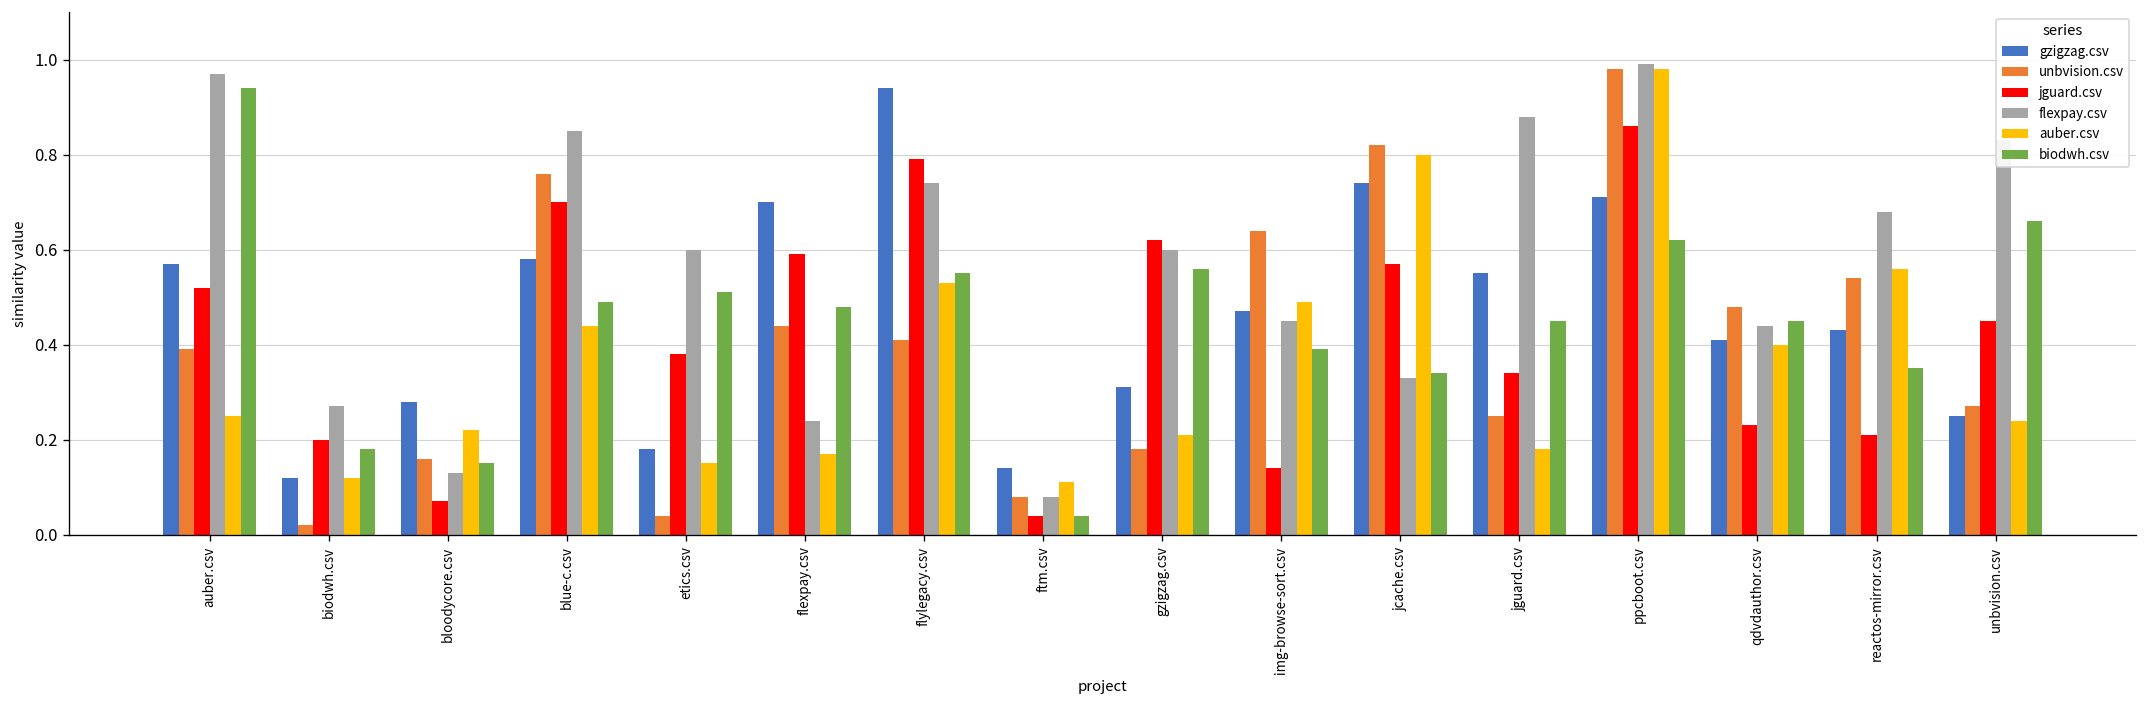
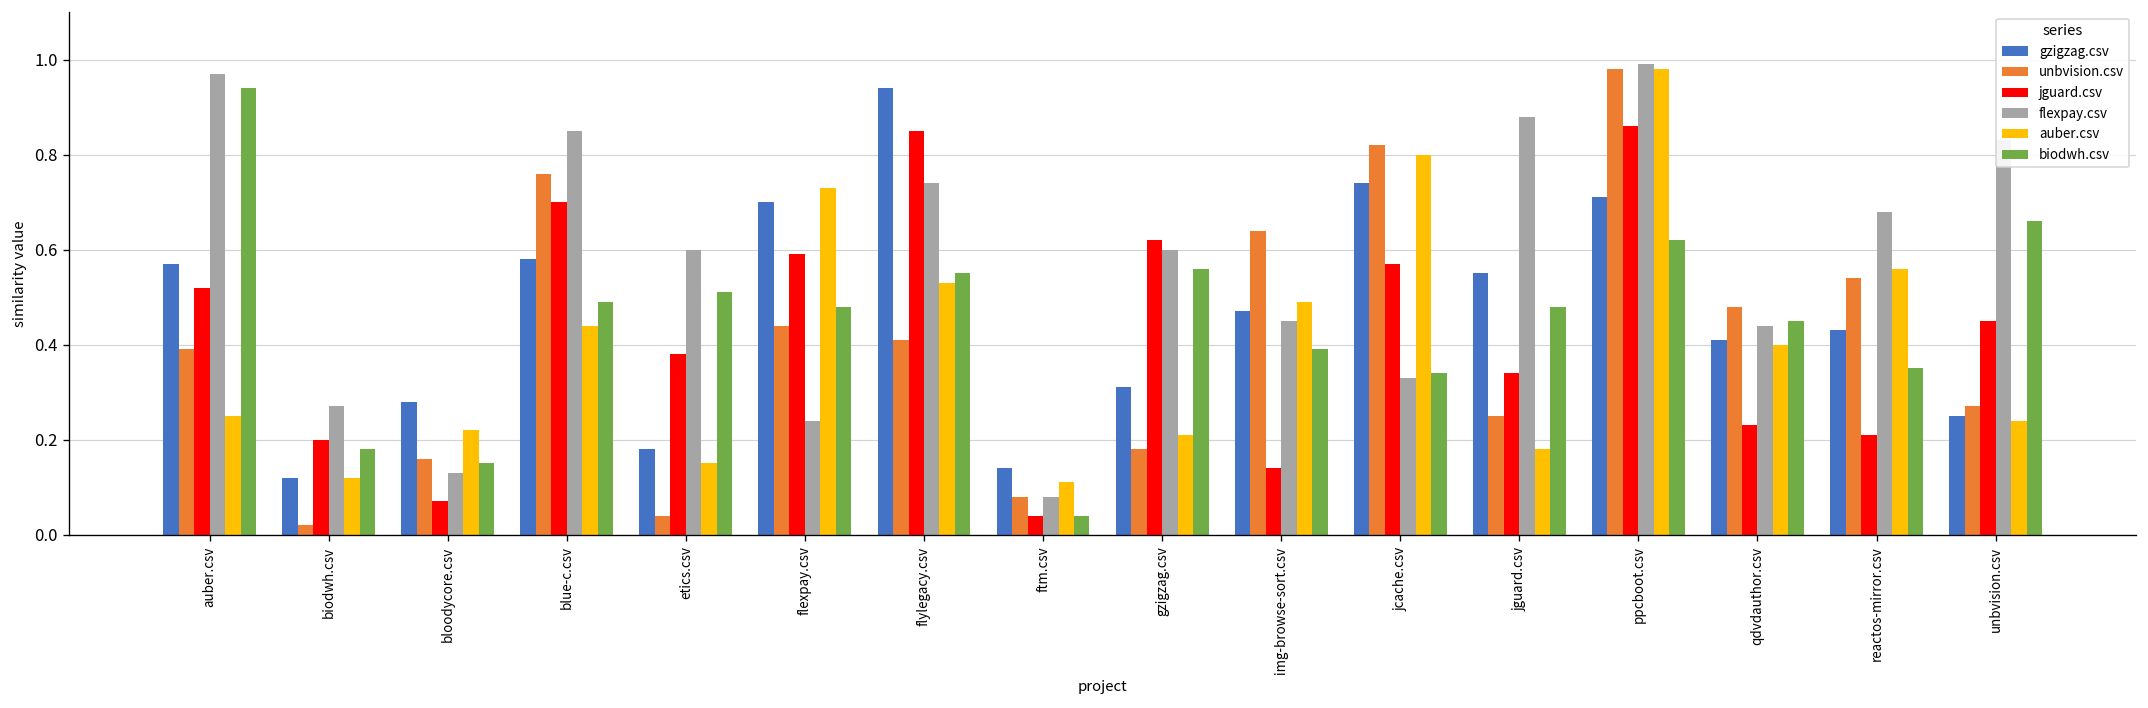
  {
    "gzigzag.csv": {
      "auber.csv": 0.57,
      "biodwh.csv": 0.12,
      "bloodycore.csv": 0.28,
      "blue-c.csv": 0.58,
      "etics.csv": 0.18,
      "flexpay.csv": 0.70,
      "flylegacy.csv": 0.94,
      "ftm.csv": 0.14,
      "gzigzag.csv": 0.31,
      "img-browse-sort.csv": 0.47,
      "jcache.csv": 0.74,
      "jguard.csv": 0.55,
      "ppcboot.csv": 0.71,
      "qdvdauthor.csv": 0.41,
      "reactos-mirror.csv": 0.43,
      "unbvision.csv": 0.25
    },
    "unbvision.csv": {
      "auber.csv": 0.39,
      "biodwh.csv": 0.02,
      "bloodycore.csv": 0.16,
      "blue-c.csv": 0.76,
      "etics.csv": 0.04,
      "flexpay.csv": 0.44,
      "flylegacy.csv": 0.41,
      "ftm.csv": 0.08,
      "gzigzag.csv": 0.18,
      "img-browse-sort.csv": 0.64,
      "jcache.csv": 0.82,
      "jguard.csv": 0.25,
      "ppcboot.csv": 0.98,
      "qdvdauthor.csv": 0.48,
      "reactos-mirror.csv": 0.54,
      "unbvision.csv": 0.27
    },
    "jguard.csv": {
      "auber.csv": 0.52,
      "biodwh.csv": 0.20,
      "bloodycore.csv": 0.07,
      "blue-c.csv": 0.70,
      "etics.csv": 0.38,
      "flexpay.csv": 0.59,
-     "flylegacy.csv": 0.79,
+     "flylegacy.csv": 0.85,
      "ftm.csv": 0.04,
      "gzigzag.csv": 0.62,
      "img-browse-sort.csv": 0.14,
      "jcache.csv": 0.57,
      "jguard.csv": 0.34,
      "ppcboot.csv": 0.86,
      "qdvdauthor.csv": 0.23,
      "reactos-mirror.csv": 0.21,
      "unbvision.csv": 0.45
    },
    "flexpay.csv": {
      "auber.csv": 0.97,
      "biodwh.csv": 0.27,
      "bloodycore.csv": 0.13,
      "blue-c.csv": 0.85,
      "etics.csv": 0.60,
      "flexpay.csv": 0.24,
      "flylegacy.csv": 0.74,
      "ftm.csv": 0.08,
      "gzigzag.csv": 0.60,
      "img-browse-sort.csv": 0.45,
      "jcache.csv": 0.33,
      "jguard.csv": 0.88,
      "ppcboot.csv": 0.99,
      "qdvdauthor.csv": 0.44,
      "reactos-mirror.csv": 0.68
    },
    "auber.csv": {
      "auber.csv": 0.25,
      "biodwh.csv": 0.12,
      "bloodycore.csv": 0.22,
      "blue-c.csv": 0.44,
      "etics.csv": 0.15,
-     "flexpay.csv": 0.17,
+     "flexpay.csv": 0.73,
      "flylegacy.csv": 0.53,
      "ftm.csv": 0.11,
      "gzigzag.csv": 0.21,
      "img-browse-sort.csv": 0.49,
      "jcache.csv": 0.80,
      "jguard.csv": 0.18,
      "ppcboot.csv": 0.98,
      "qdvdauthor.csv": 0.40,
      "reactos-mirror.csv": 0.56,
      "unbvision.csv": 0.24
    },
    "biodwh.csv": {
      "auber.csv": 0.94,
      "biodwh.csv": 0.18,
      "bloodycore.csv": 0.15,
      "blue-c.csv": 0.49,
      "etics.csv": 0.51,
      "flexpay.csv": 0.48,
      "flylegacy.csv": 0.55,
      "ftm.csv": 0.04,
      "gzigzag.csv": 0.56,
      "img-browse-sort.csv": 0.39,
      "jcache.csv": 0.34,
-     "jguard.csv": 0.45,
+     "jguard.csv": 0.48,
      "ppcboot.csv": 0.62,
      "qdvdauthor.csv": 0.45,
      "reactos-mirror.csv": 0.35,
      "unbvision.csv": 0.66
    }
  }
